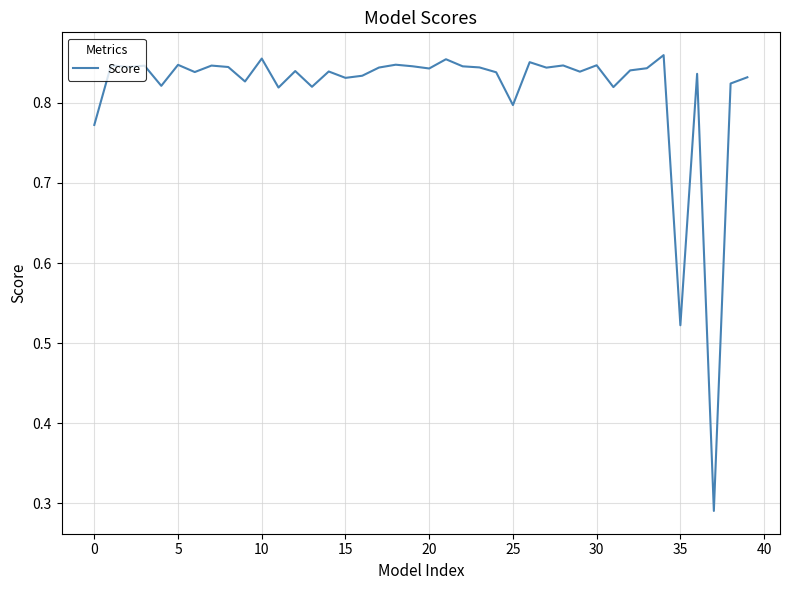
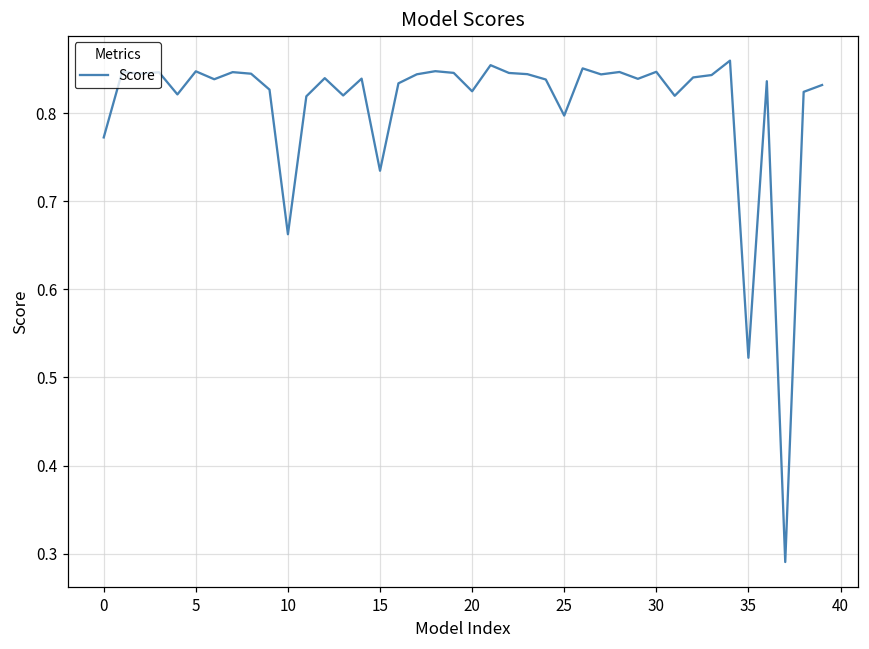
  {
    "0": 0.77,
    "5": 0.85,
-   "10": 0.86,
-   "15": 0.83,
-   "20": 0.84,
+   "10": 0.66,
+   "15": 0.73,
+   "20": 0.82,
    "25": 0.80,
    "30": 0.85,
    "35": 0.52
  }
